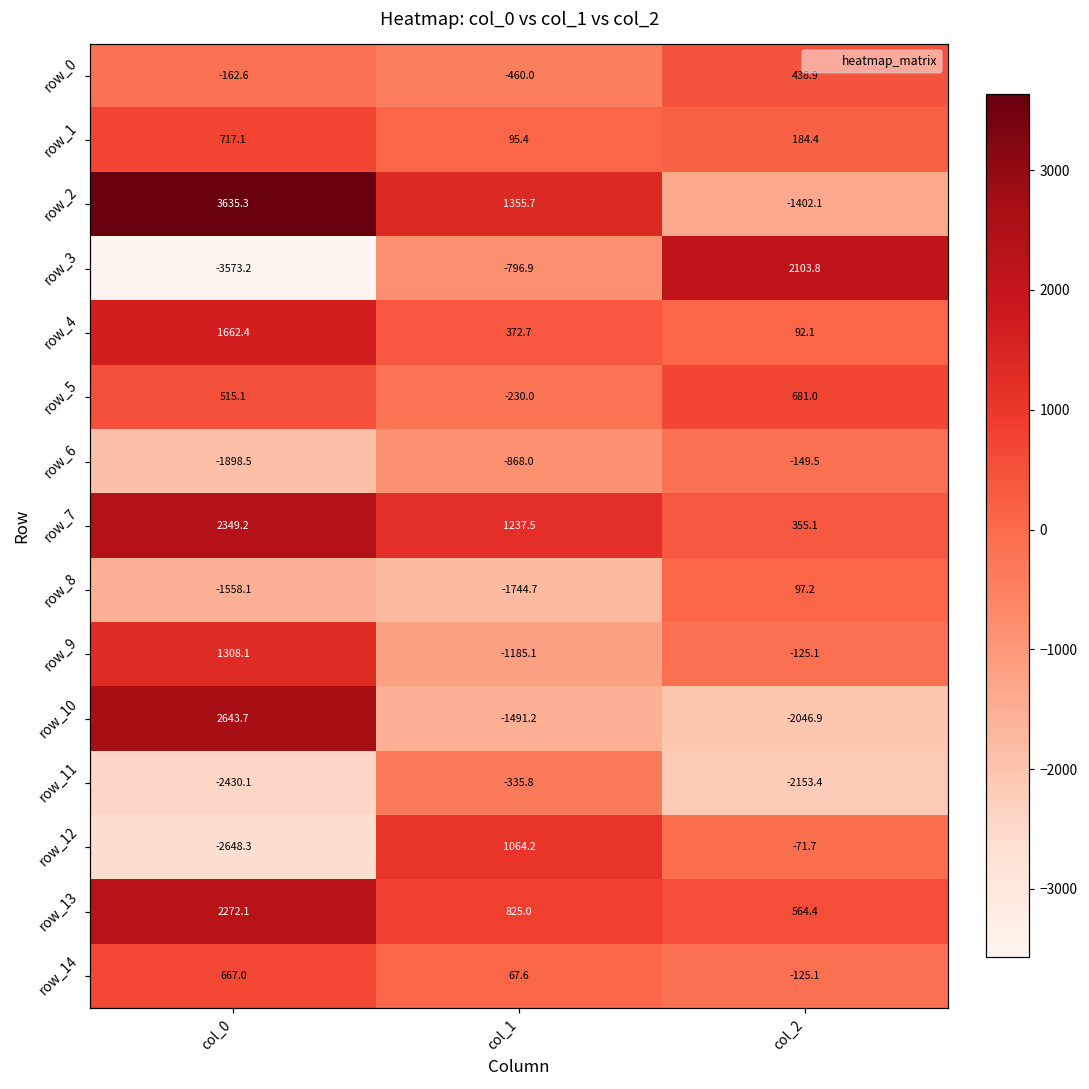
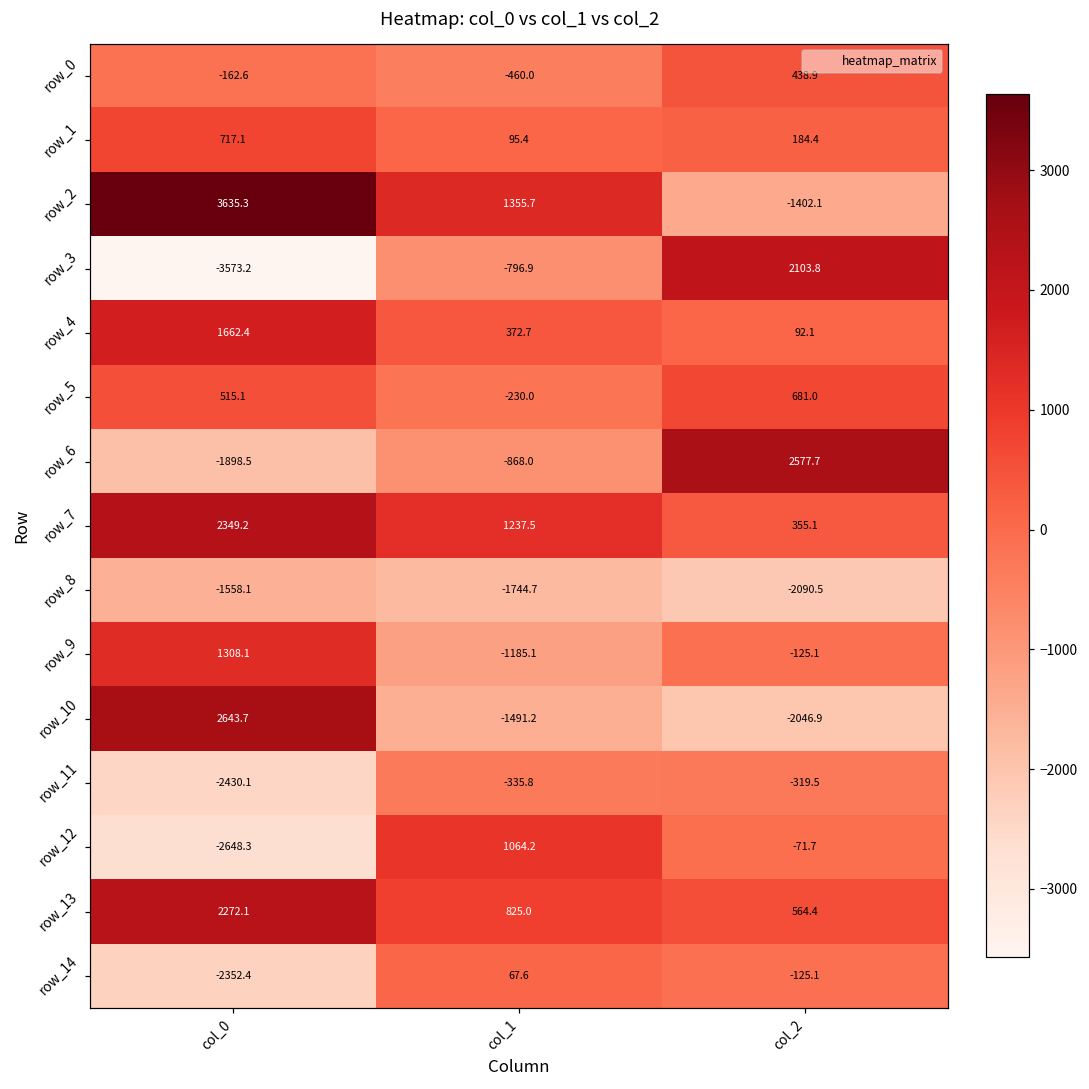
  {
    "row_0": {
      "col_0": -162.6,
      "col_1": -460.0
    },
    "row_1": {
      "col_0": 717.1,
      "col_1": 95.4,
      "col_2": 184.4
    },
    "row_2": {
      "col_0": 3635.3,
      "col_1": 1355.7,
      "col_2": -1402.1
    },
    "row_3": {
      "col_0": -3573.2,
      "col_1": -796.9,
      "col_2": 2103.8
    },
    "row_4": {
      "col_0": 1662.4,
      "col_1": 372.7,
      "col_2": 92.1
    },
    "row_5": {
      "col_0": 515.1,
      "col_1": -230.0,
      "col_2": 681.0
    },
    "row_6": {
      "col_0": -1898.5,
      "col_1": -868.0,
-     "col_2": -149.5
+     "col_2": 2577.7
    },
    "row_7": {
      "col_0": 2349.2,
      "col_1": 1237.5,
      "col_2": 355.1
    },
    "row_8": {
      "col_0": -1558.1,
      "col_1": -1744.7,
-     "col_2": 97.2
+     "col_2": -2090.5
    },
    "row_9": {
      "col_0": 1308.1,
      "col_1": -1185.1,
      "col_2": -125.1
    },
    "row_10": {
      "col_0": 2643.7,
      "col_1": -1491.2,
      "col_2": -2046.9
    },
    "row_11": {
      "col_0": -2430.1,
      "col_1": -335.8,
-     "col_2": -2153.4
+     "col_2": -319.5
    },
    "row_12": {
      "col_0": -2648.3,
      "col_1": 1064.2,
      "col_2": -71.7
    },
    "row_13": {
      "col_0": 2272.1,
      "col_1": 825.0,
      "col_2": 564.4
    },
    "row_14": {
-     "col_0": 667.0,
+     "col_0": -2352.4,
      "col_1": 67.6,
      "col_2": -125.1
    }
  }
